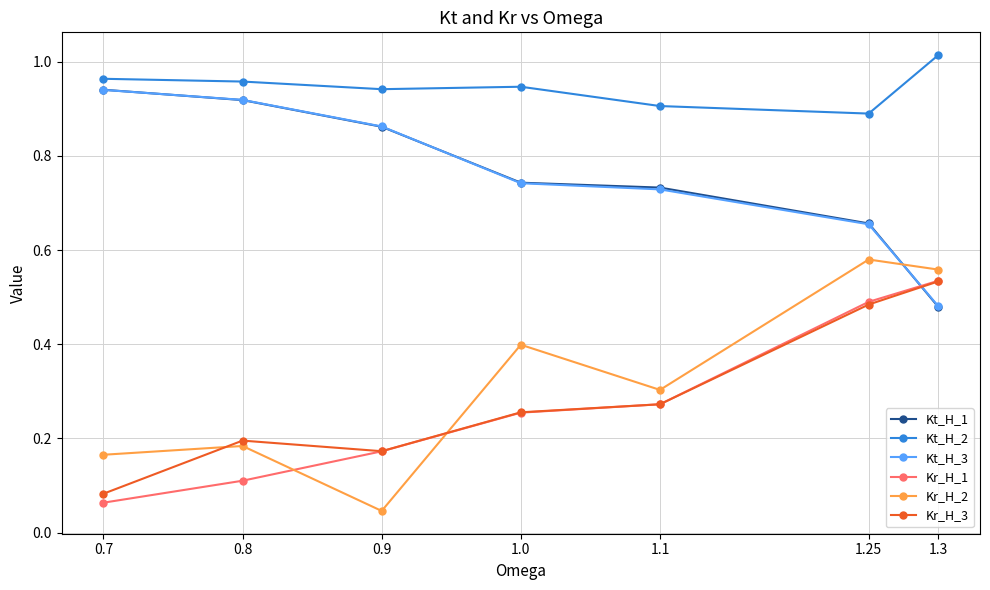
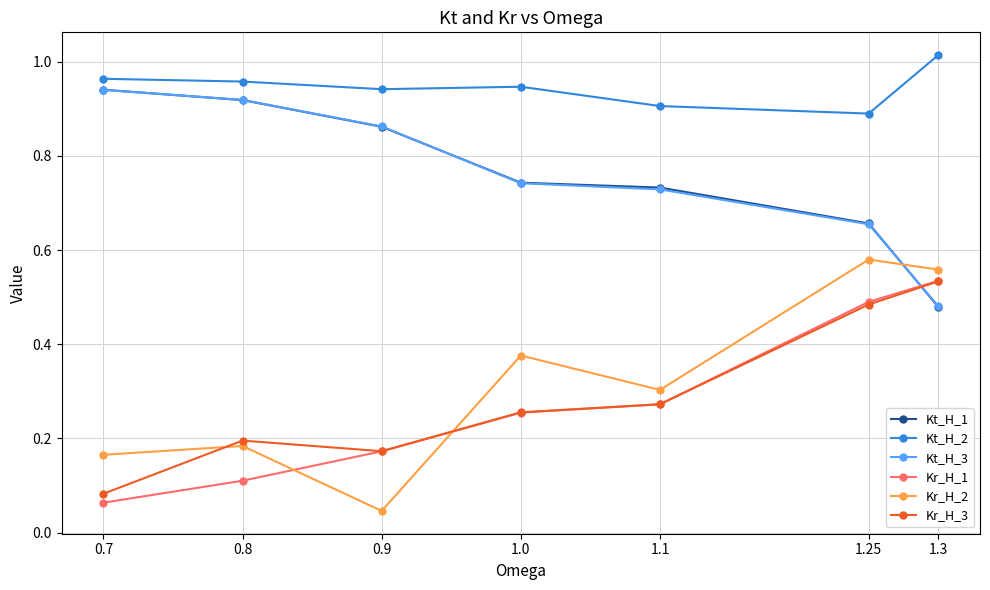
  {
    "Kr_H_1": {
      "0.7": 0.06,
      "0.8": 0.11,
      "1.25": 0.49
    },
    "Kr_H_2": {
      "0.7": 0.17,
      "0.8": 0.18,
      "0.9": 0.05,
-     "1.0": 0.40,
+     "1.0": 0.38,
      "1.1": 0.30,
      "1.25": 0.58,
      "1.3": 0.56
    },
    "Kr_H_3": {
      "0.7": 0.08,
      "0.8": 0.20,
      "1.25": 0.48
    }
  }
